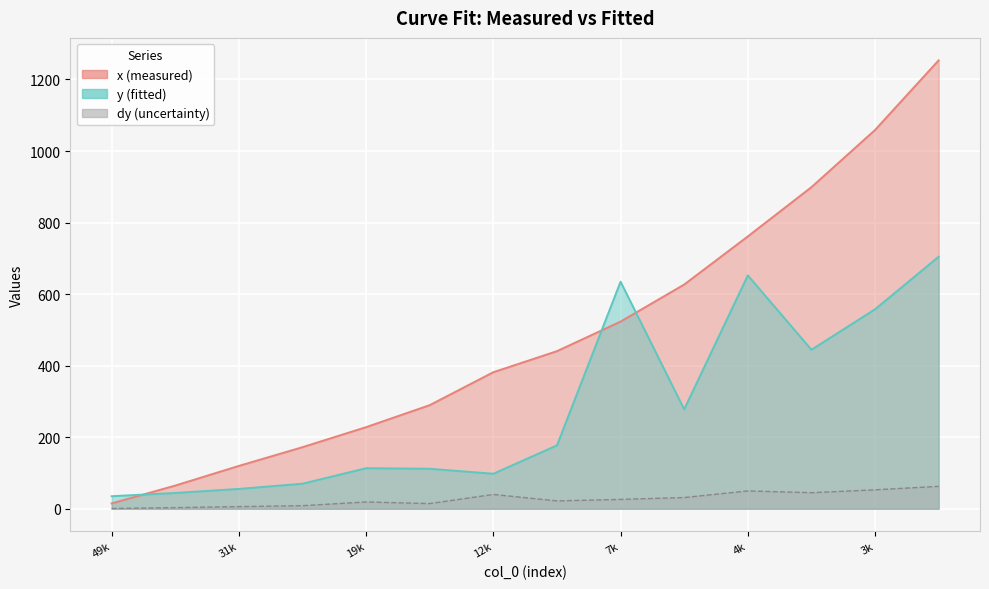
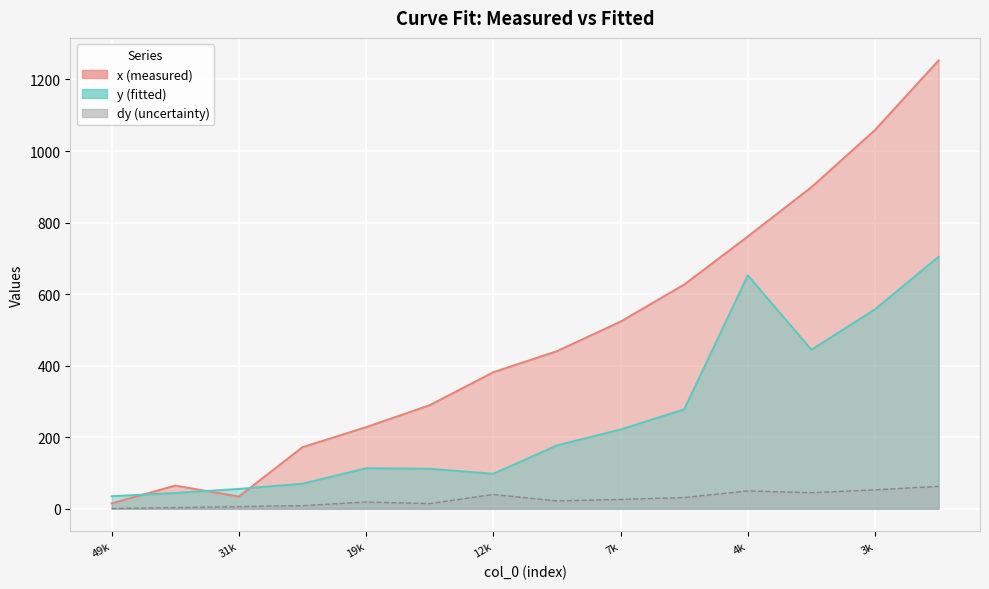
  {
    "x (measured)": {
      "49k": 10,
-     "31k": 120,
+     "31k": 30,
      "19k": 230,
      "12k": 380,
      "7k": 520,
      "4k": 760,
      "3k": 1060
    },
    "y (fitted)": {
      "49k": 40,
      "31k": 60,
      "19k": 110,
      "12k": 100,
-     "7k": 630,
+     "7k": 220,
      "4k": 650,
      "3k": 560
    },
    "dy (uncertainty)": {
      "49k": 0,
      "31k": 10,
      "19k": 20,
      "12k": 40,
      "7k": 30,
      "4k": 50,
      "3k": 50
    }
  }
